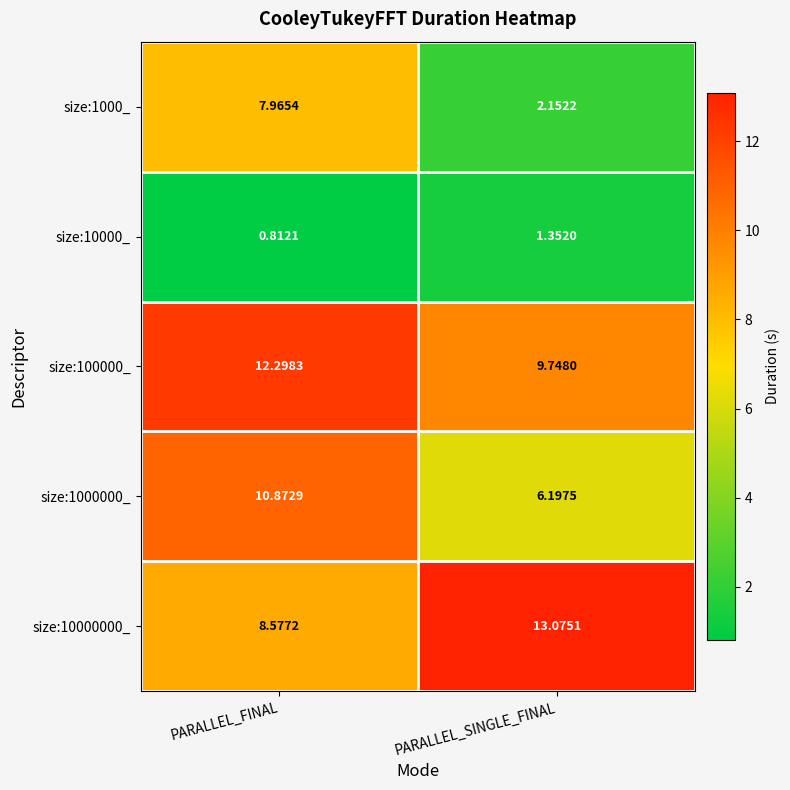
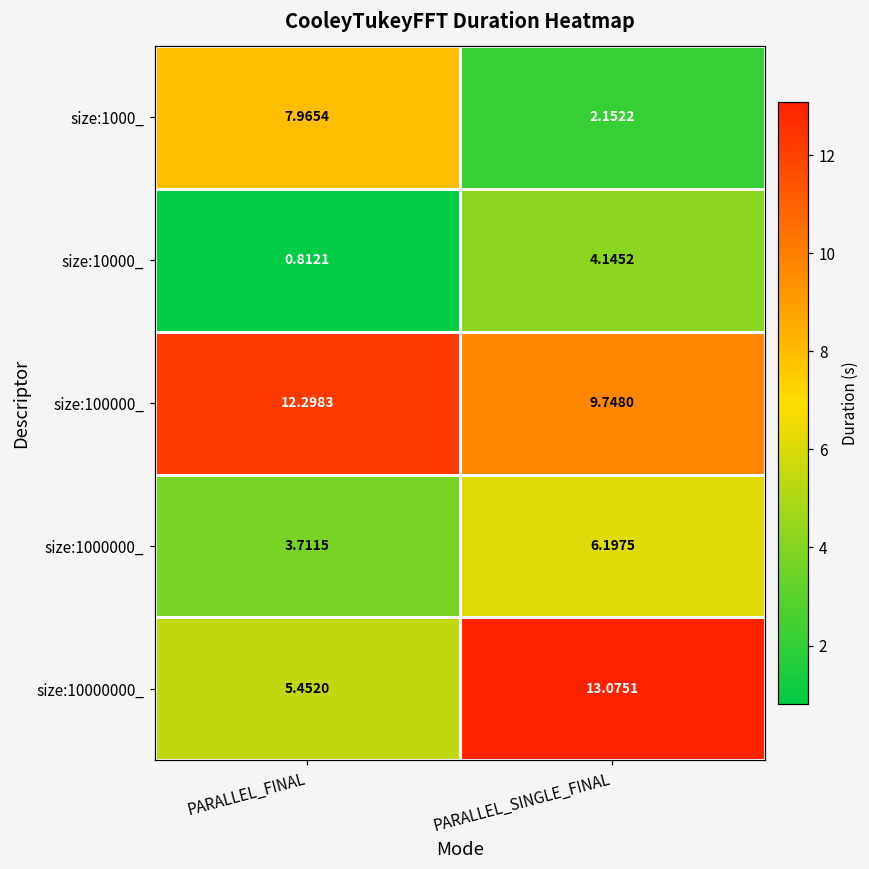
  {
    "size:1000_": {
      "PARALLEL_FINAL": 7.9654,
      "PARALLEL_SINGLE_FINAL": 2.1522
    },
    "size:10000_": {
      "PARALLEL_FINAL": 0.8121,
-     "PARALLEL_SINGLE_FINAL": 1.3520
+     "PARALLEL_SINGLE_FINAL": 4.1452
    },
    "size:100000_": {
      "PARALLEL_FINAL": 12.2983,
      "PARALLEL_SINGLE_FINAL": 9.7480
    },
    "size:1000000_": {
-     "PARALLEL_FINAL": 10.8729,
+     "PARALLEL_FINAL": 3.7115,
      "PARALLEL_SINGLE_FINAL": 6.1975
    },
    "size:10000000_": {
-     "PARALLEL_FINAL": 8.5772,
+     "PARALLEL_FINAL": 5.4520,
      "PARALLEL_SINGLE_FINAL": 13.0751
    }
  }
